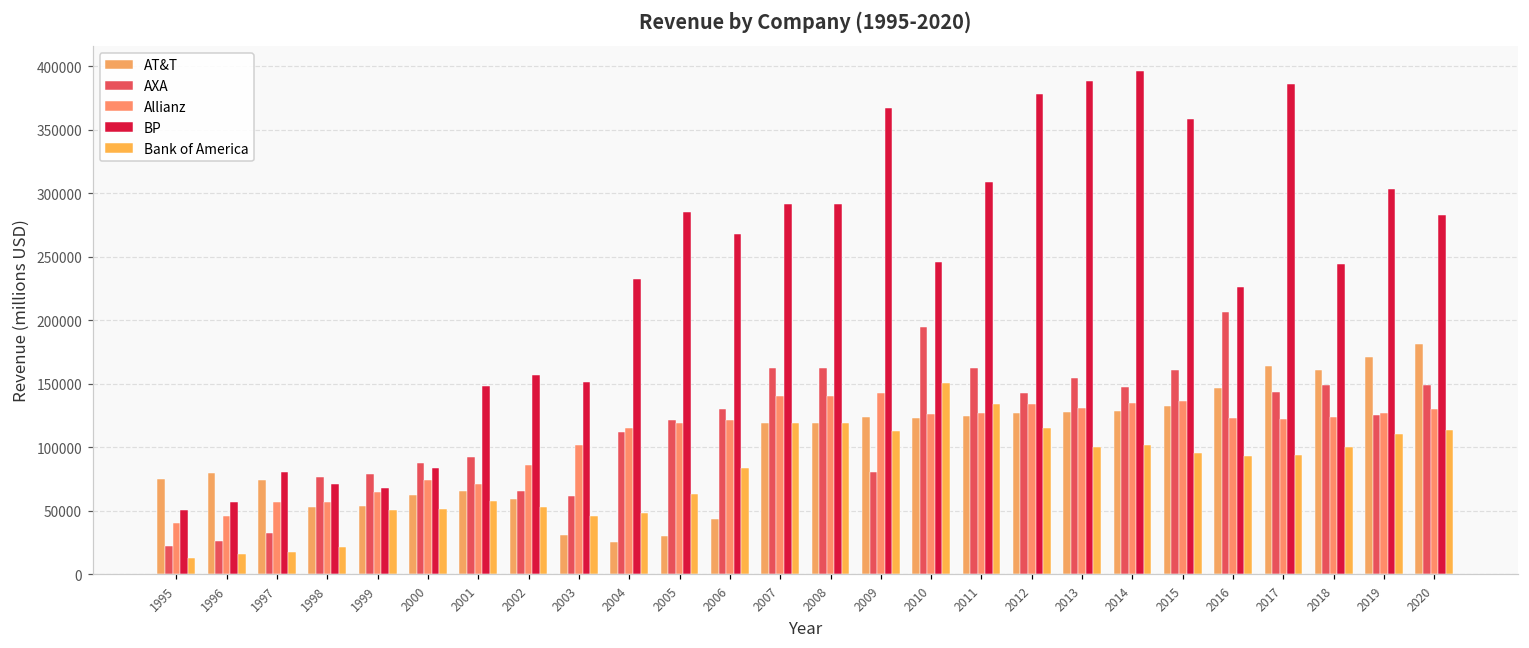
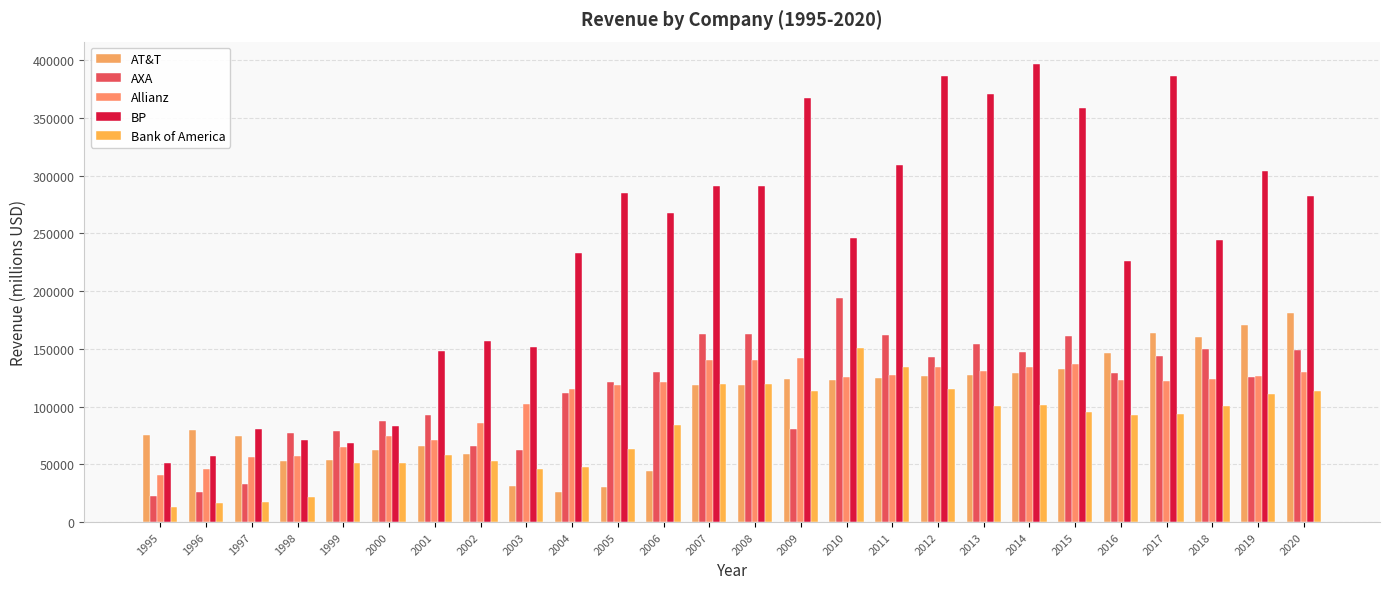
  {
    "AXA": {
      "1995": 22000,
      "1996": 26000,
      "1997": 33000,
      "1998": 77000,
      "1999": 79000,
      "2000": 88000,
      "2001": 93000,
      "2002": 66000,
      "2003": 62000,
      "2004": 112000,
      "2005": 122000,
      "2006": 130000,
      "2007": 163000,
      "2008": 163000,
      "2009": 80000,
      "2010": 194000,
      "2011": 162000,
      "2012": 143000,
      "2013": 155000,
      "2014": 147000,
      "2015": 161000,
-     "2016": 206000,
+     "2016": 129000,
      "2017": 144000,
      "2018": 149000,
      "2019": 126000,
      "2020": 149000
    },
    "BP": {
      "1995": 51000,
      "1996": 57000,
      "1997": 81000,
      "1998": 71000,
      "1999": 68000,
      "2000": 84000,
      "2001": 148000,
      "2002": 157000,
      "2003": 152000,
      "2004": 233000,
      "2005": 285000,
      "2006": 268000,
      "2007": 291000,
      "2008": 291000,
      "2009": 367000,
      "2010": 246000,
      "2011": 309000,
-     "2012": 378000,
-     "2013": 388000,
+     "2012": 386000,
+     "2013": 371000,
      "2014": 396000,
      "2015": 359000,
      "2016": 226000,
      "2017": 386000,
      "2018": 245000,
      "2019": 304000,
      "2020": 283000
    }
  }
